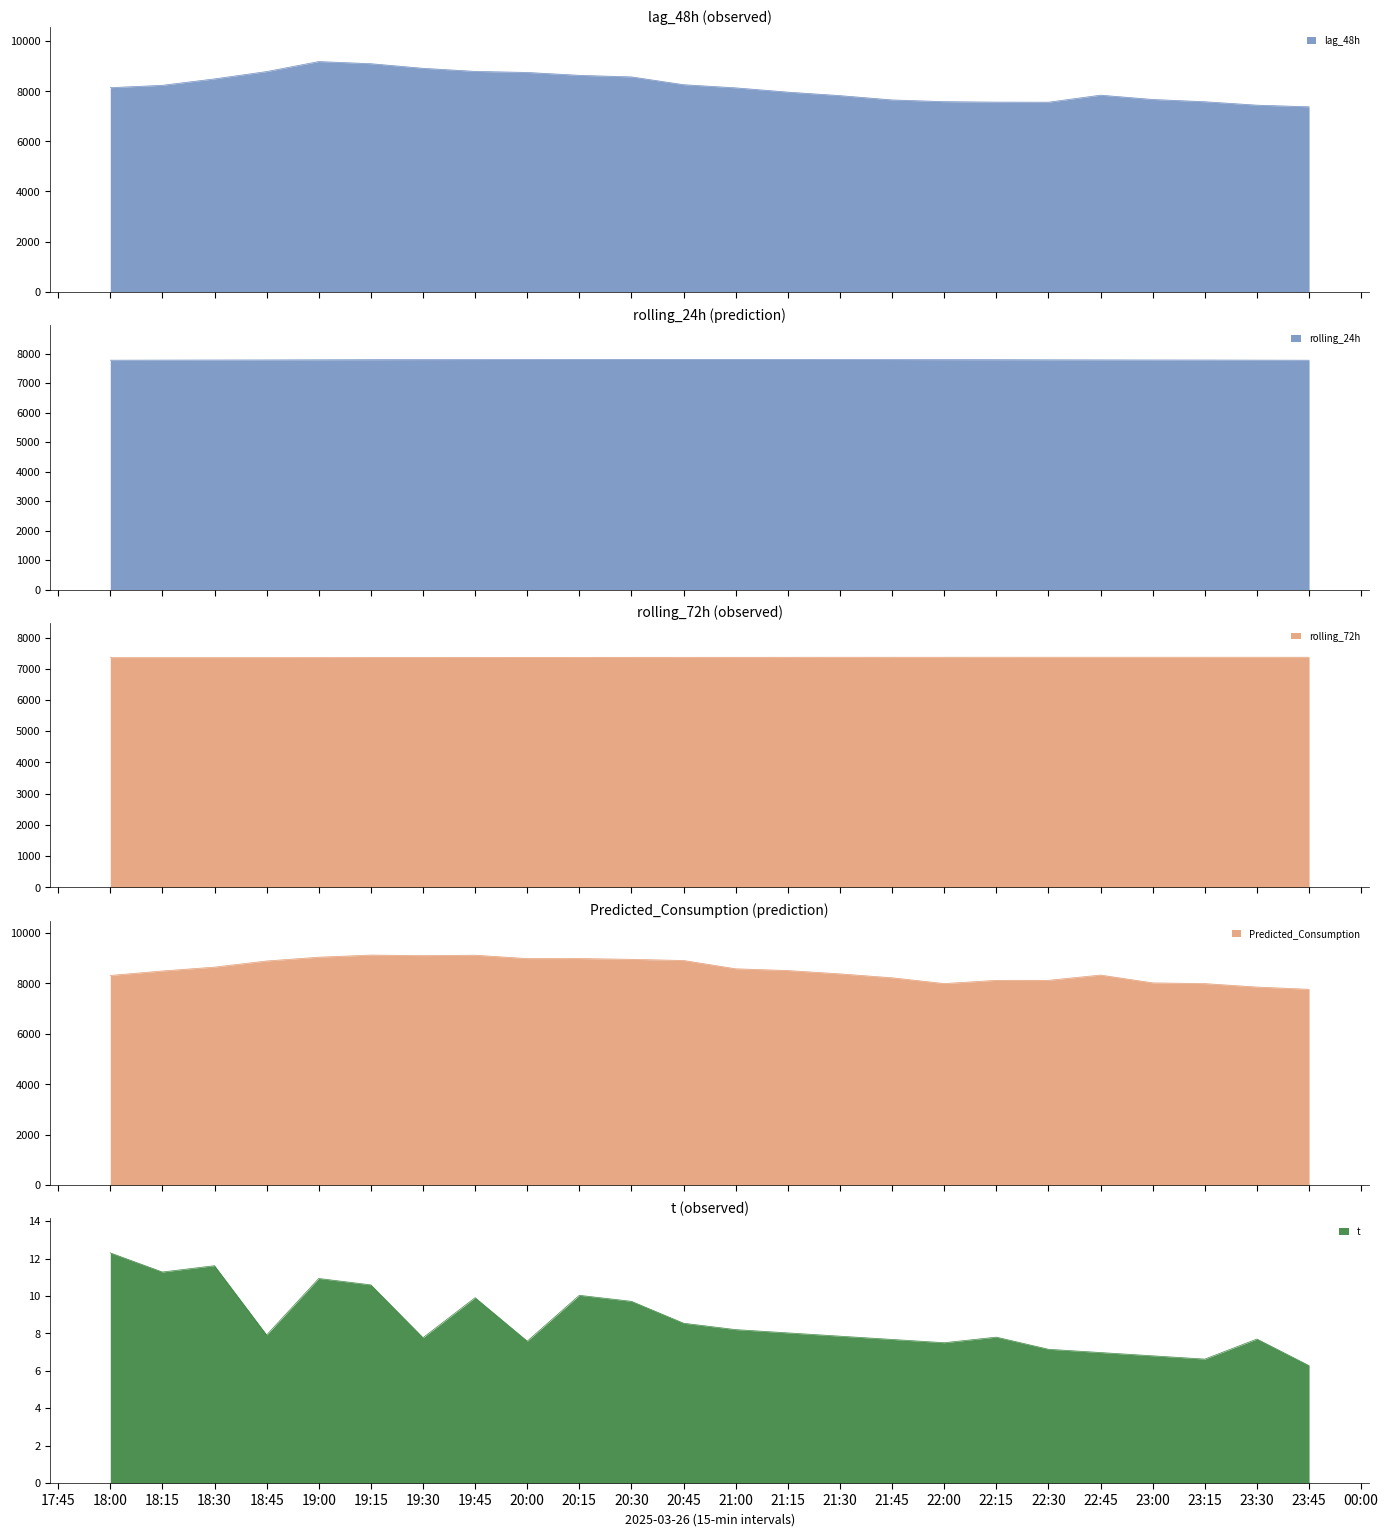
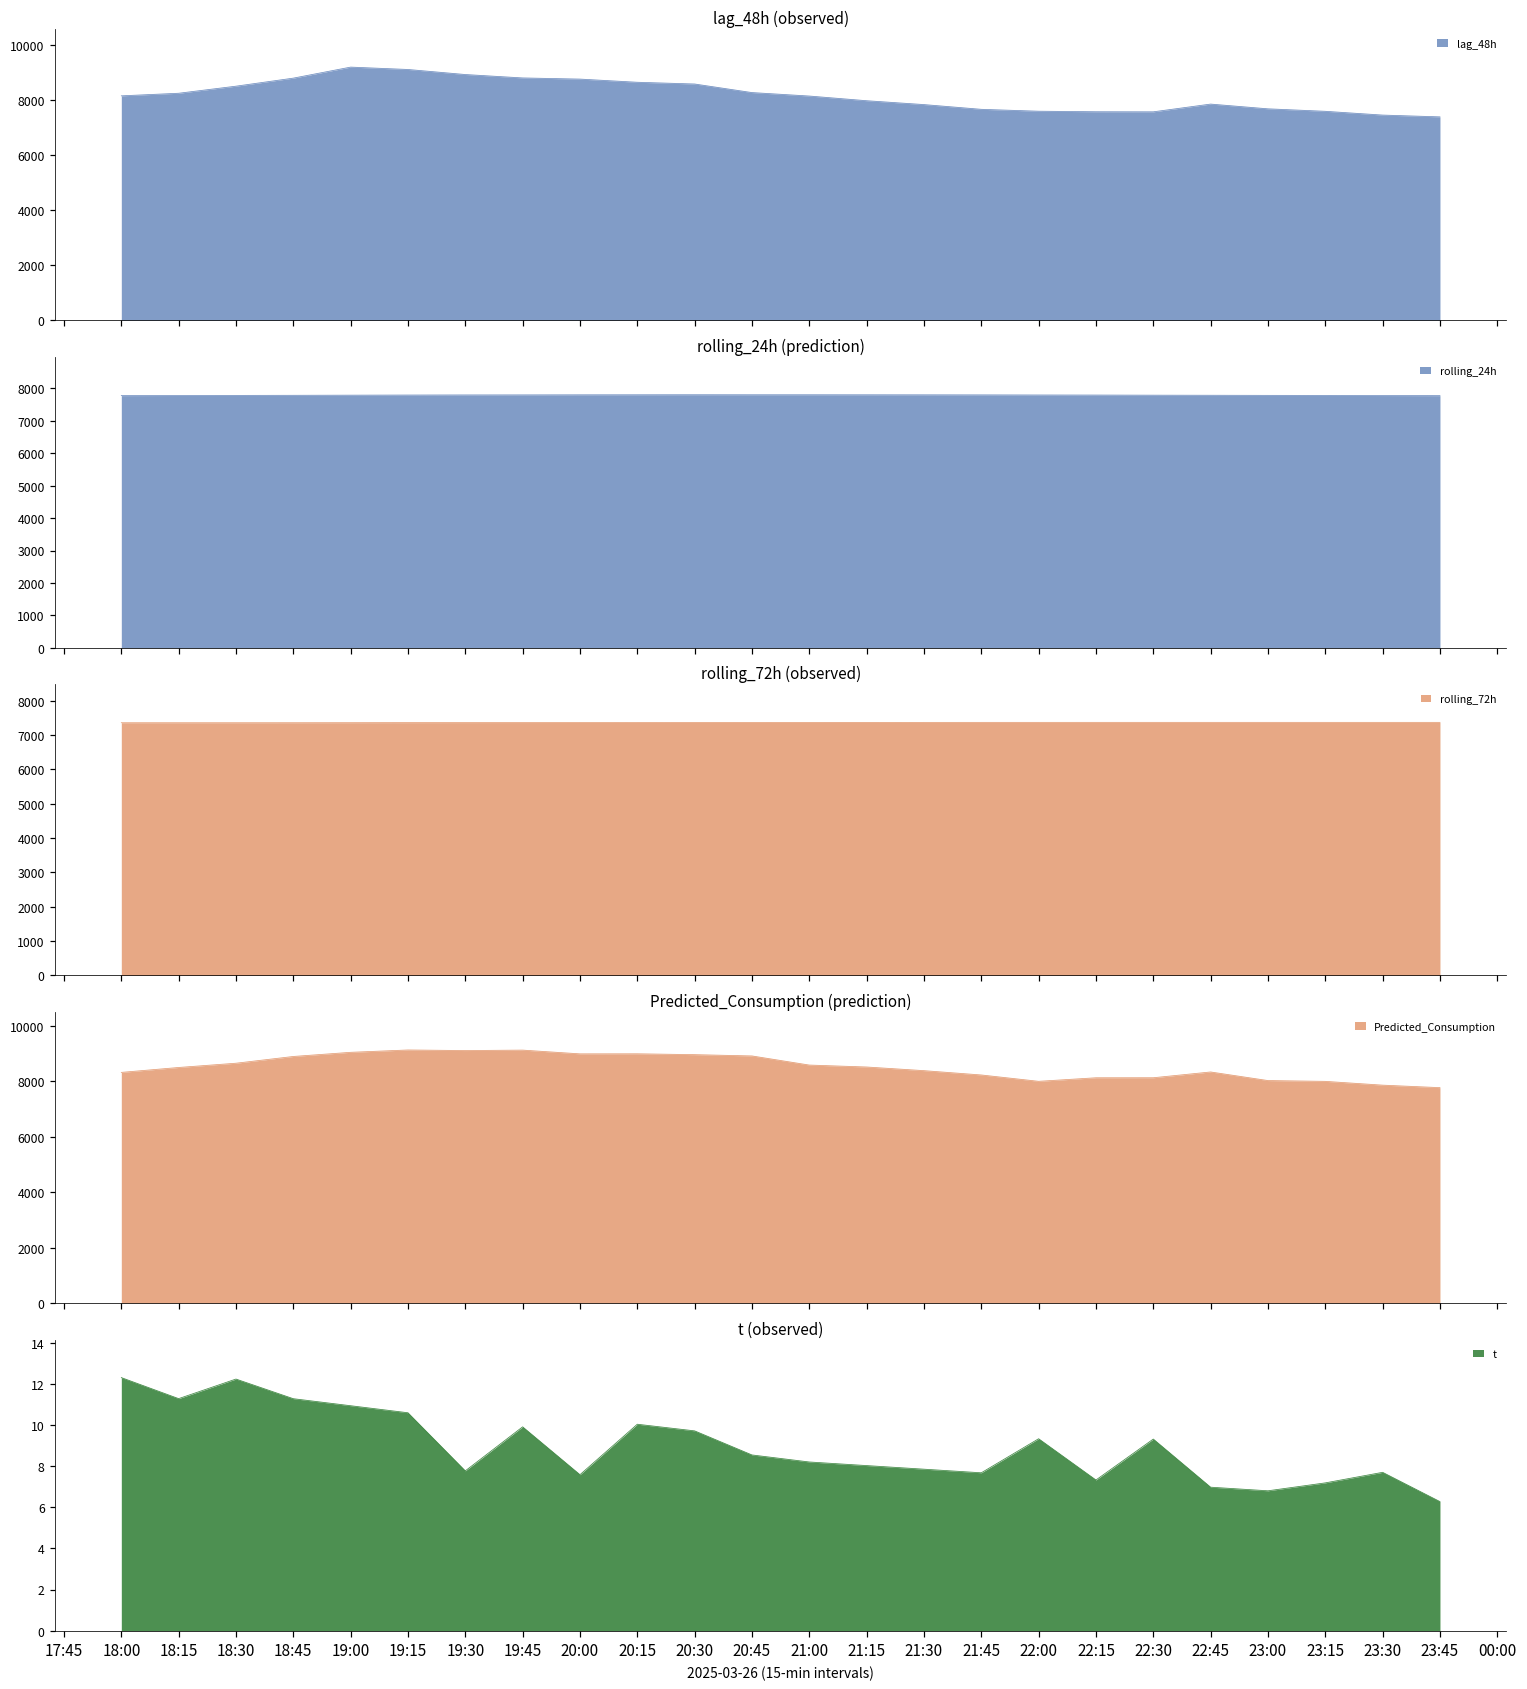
  {
    "t (observed)": {
      "18:00": 12.3,
      "18:15": 11.3,
-     "18:30": 11.6,
-     "18:45": 7.9,
+     "18:30": 12.2,
+     "18:45": 11.3,
      "19:00": 10.9,
      "19:15": 10.6,
      "19:30": 7.8,
      "19:45": 9.9,
      "20:00": 7.6,
      "20:15": 10.0,
      "20:30": 9.7,
      "20:45": 8.5,
      "21:00": 8.2,
      "21:15": 8.0,
      "21:30": 7.9,
      "21:45": 7.7,
-     "22:00": 7.5,
-     "22:15": 7.8,
-     "22:30": 7.2,
+     "22:00": 9.3,
+     "22:15": 7.3,
+     "22:30": 9.3,
      "22:45": 7.0,
      "23:00": 6.8,
-     "23:15": 6.6,
+     "23:15": 7.2,
      "23:30": 7.7,
      "23:45": 6.3
    }
  }
